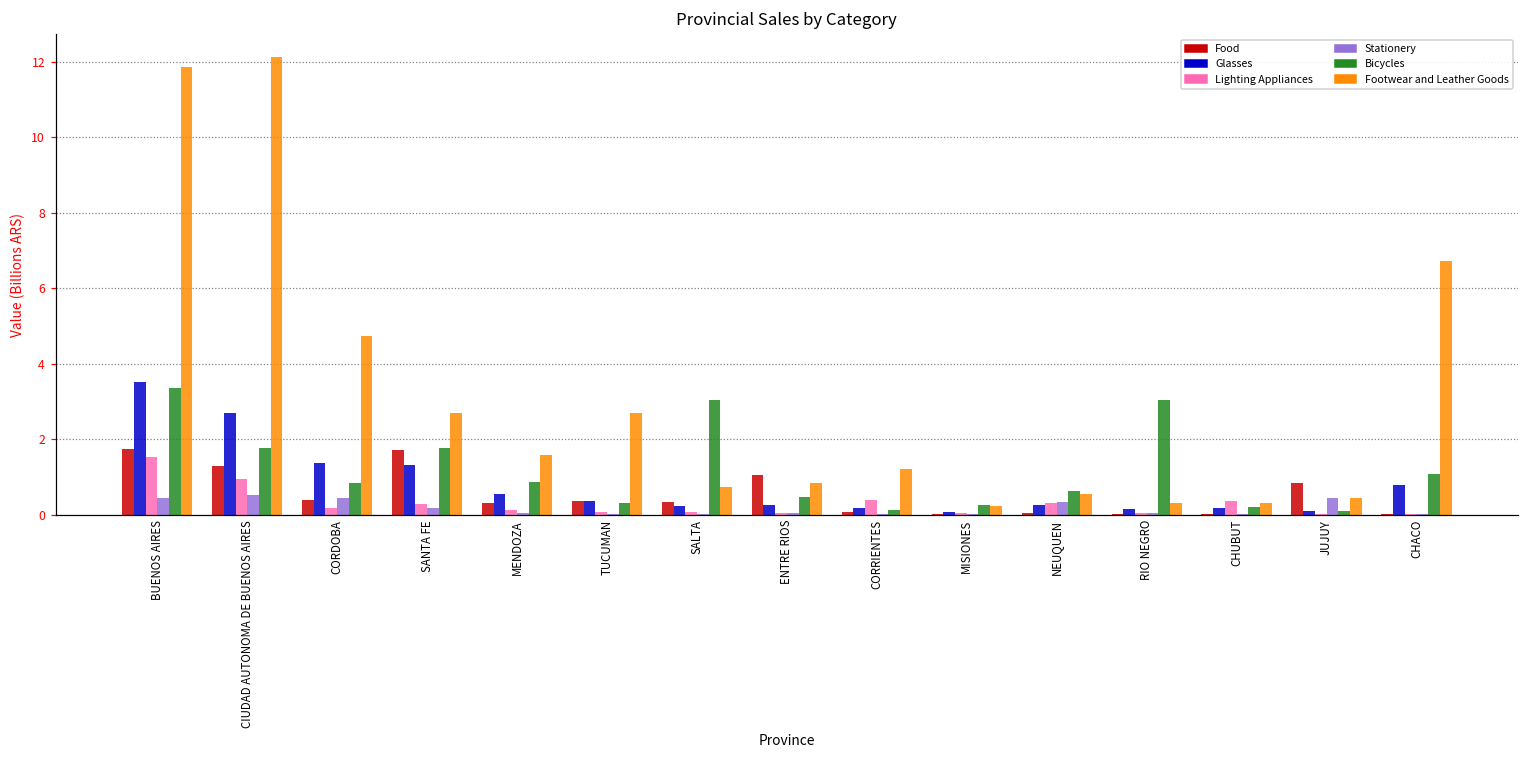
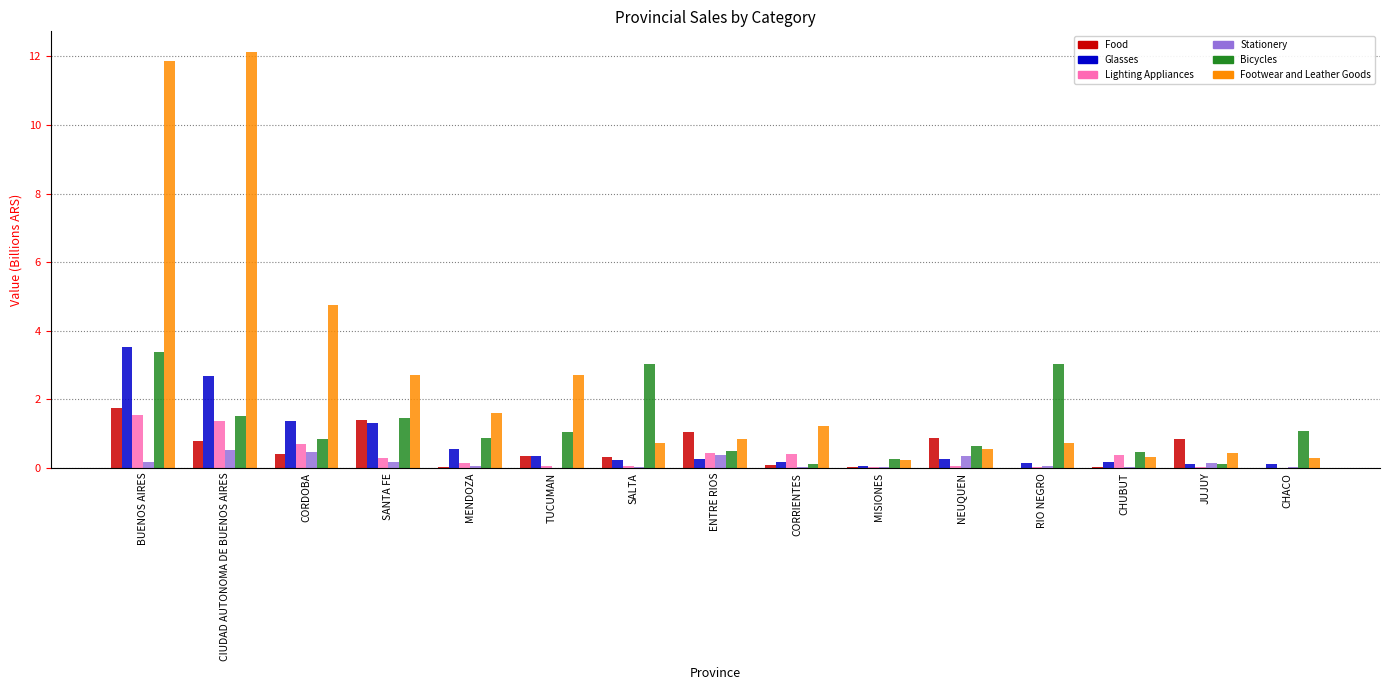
  {
    "Food": {
      "BUENOS AIRES": 1.8,
-     "CIUDAD AUTONOMA DE BUENOS AIRES": 1.3,
+     "CIUDAD AUTONOMA DE BUENOS AIRES": 0.8,
      "CORDOBA": 0.4,
-     "SANTA FE": 1.7,
-     "MENDOZA": 0.3,
+     "SANTA FE": 1.4,
+     "MENDOZA": 0.0,
      "TUCUMAN": 0.3,
      "SALTA": 0.3,
      "ENTRE RIOS": 1.0,
      "CORRIENTES": 0.1,
-     "NEUQUEN": 0.0,
+     "NEUQUEN": 0.9,
      "JUJUY": 0.8
    },
    "Glasses": {
      "BUENOS AIRES": 3.5,
      "CIUDAD AUTONOMA DE BUENOS AIRES": 2.7,
      "CORDOBA": 1.4,
      "SANTA FE": 1.3,
      "MENDOZA": 0.5,
      "TUCUMAN": 0.4,
      "SALTA": 0.2,
      "ENTRE RIOS": 0.2,
      "CORRIENTES": 0.2,
      "NEUQUEN": 0.3,
      "RIO NEGRO": 0.1,
      "CHUBUT": 0.2,
      "JUJUY": 0.1,
-     "CHACO": 0.8
+     "CHACO": 0.1
    },
    "Lighting Appliances": {
      "BUENOS AIRES": 1.5,
-     "CIUDAD AUTONOMA DE BUENOS AIRES": 0.9,
-     "CORDOBA": 0.2,
+     "CIUDAD AUTONOMA DE BUENOS AIRES": 1.4,
+     "CORDOBA": 0.7,
      "SANTA FE": 0.3,
      "MENDOZA": 0.1,
-     "ENTRE RIOS": 0.0,
+     "ENTRE RIOS": 0.4,
      "CORRIENTES": 0.4,
-     "NEUQUEN": 0.3,
+     "NEUQUEN": 0.0,
      "CHUBUT": 0.4
    },
    "Stationery": {
-     "BUENOS AIRES": 0.4,
+     "BUENOS AIRES": 0.2,
      "CIUDAD AUTONOMA DE BUENOS AIRES": 0.5,
      "CORDOBA": 0.4,
      "SANTA FE": 0.2,
-     "ENTRE RIOS": 0.0,
+     "ENTRE RIOS": 0.4,
      "NEUQUEN": 0.3,
-     "JUJUY": 0.4
+     "JUJUY": 0.1
    },
    "Bicycles": {
      "BUENOS AIRES": 3.4,
-     "CIUDAD AUTONOMA DE BUENOS AIRES": 1.8,
+     "CIUDAD AUTONOMA DE BUENOS AIRES": 1.5,
      "CORDOBA": 0.8,
-     "SANTA FE": 1.8,
+     "SANTA FE": 1.5,
      "MENDOZA": 0.9,
-     "TUCUMAN": 0.3,
+     "TUCUMAN": 1.0,
      "SALTA": 3.0,
      "ENTRE RIOS": 0.5,
      "CORRIENTES": 0.1,
      "MISIONES": 0.3,
      "NEUQUEN": 0.6,
      "RIO NEGRO": 3.0,
-     "CHUBUT": 0.2,
+     "CHUBUT": 0.5,
      "JUJUY": 0.1,
      "CHACO": 1.1
    },
    "Footwear and Leather Goods": {
      "BUENOS AIRES": 11.9,
      "CIUDAD AUTONOMA DE BUENOS AIRES": 12.1,
      "CORDOBA": 4.7,
      "SANTA FE": 2.7,
      "MENDOZA": 1.6,
      "TUCUMAN": 2.7,
      "SALTA": 0.7,
      "ENTRE RIOS": 0.8,
      "CORRIENTES": 1.2,
      "MISIONES": 0.2,
      "NEUQUEN": 0.6,
-     "RIO NEGRO": 0.3,
+     "RIO NEGRO": 0.7,
      "CHUBUT": 0.3,
      "JUJUY": 0.4,
-     "CHACO": 6.7
+     "CHACO": 0.3
    }
  }
